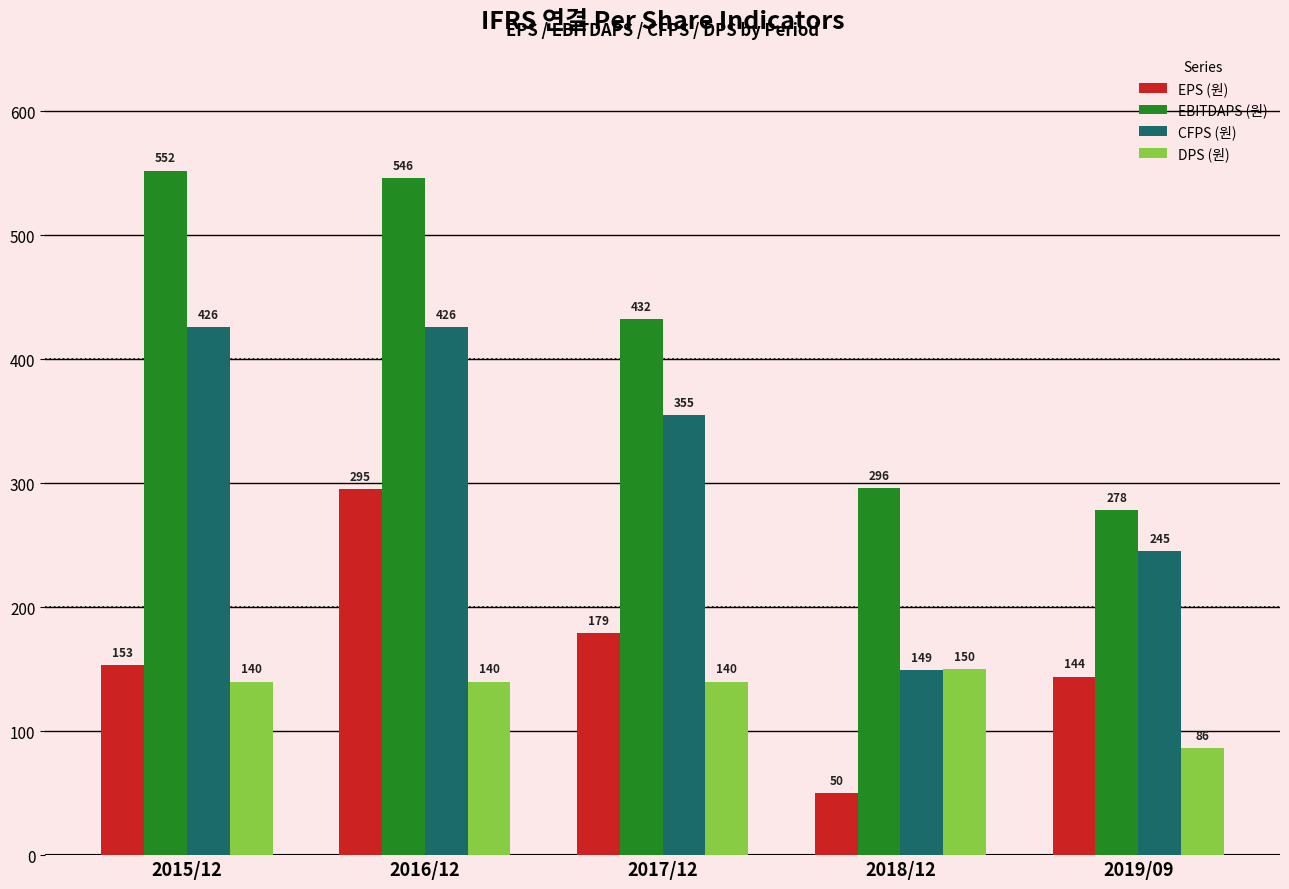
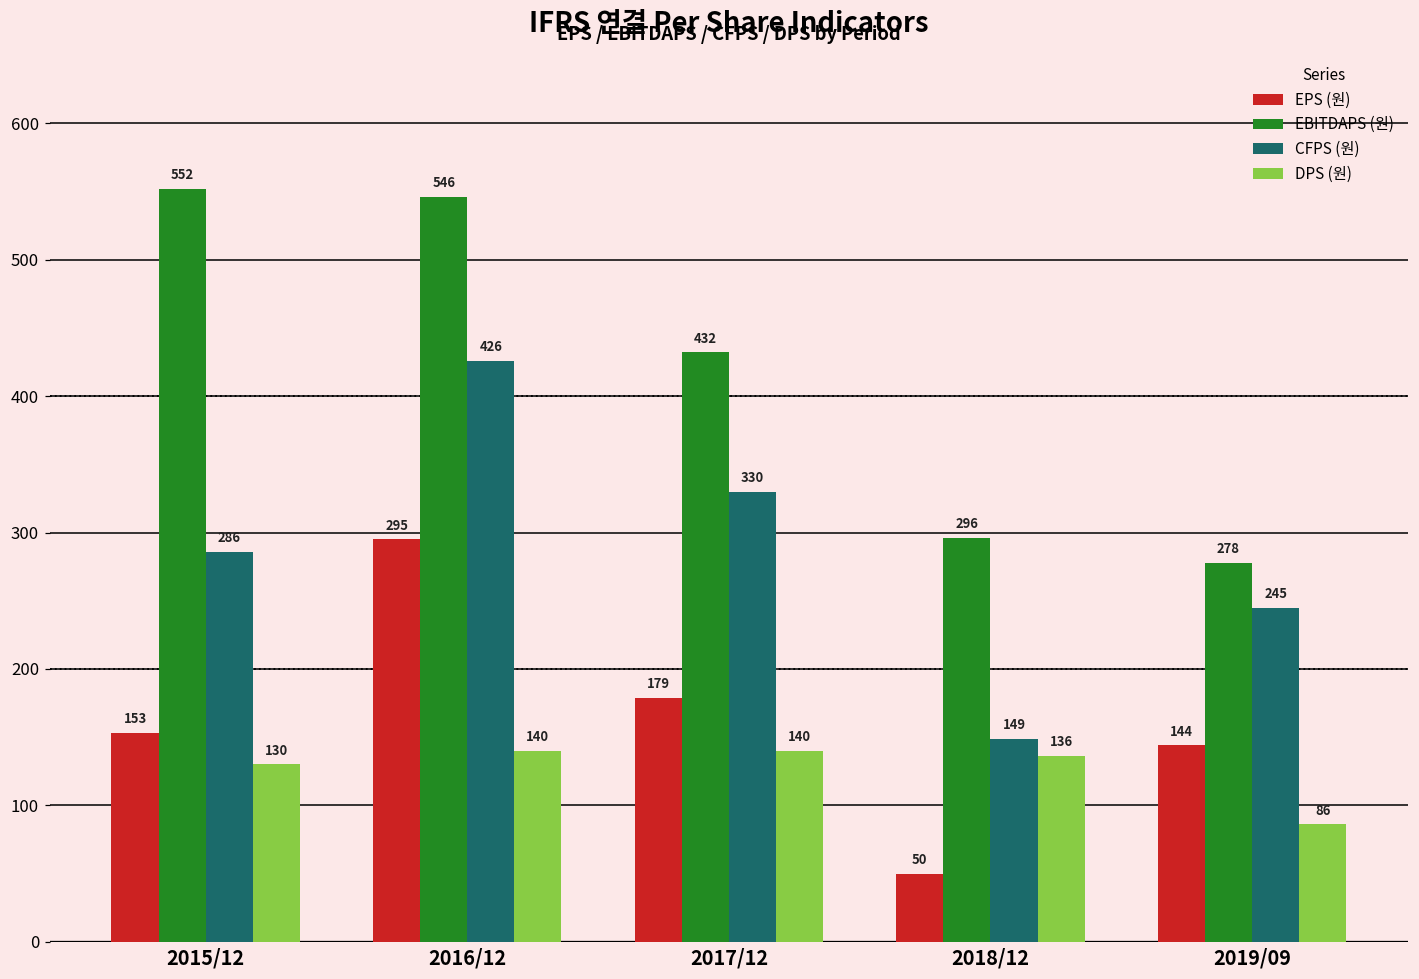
  {
    "EPS (원)": {
      "2015/12": 153,
      "2016/12": 295,
      "2017/12": 179,
      "2018/12": 50,
      "2019/09": 144
    },
    "EBITDAPS (원)": {
      "2015/12": 552,
      "2016/12": 546,
      "2017/12": 432,
      "2018/12": 296,
      "2019/09": 278
    },
    "CFPS (원)": {
-     "2015/12": 426,
+     "2015/12": 286,
      "2016/12": 426,
-     "2017/12": 355,
+     "2017/12": 330,
      "2018/12": 149,
      "2019/09": 245
    },
    "DPS (원)": {
-     "2015/12": 140,
+     "2015/12": 130,
      "2016/12": 140,
      "2017/12": 140,
-     "2018/12": 150,
+     "2018/12": 136,
      "2019/09": 86
    }
  }
